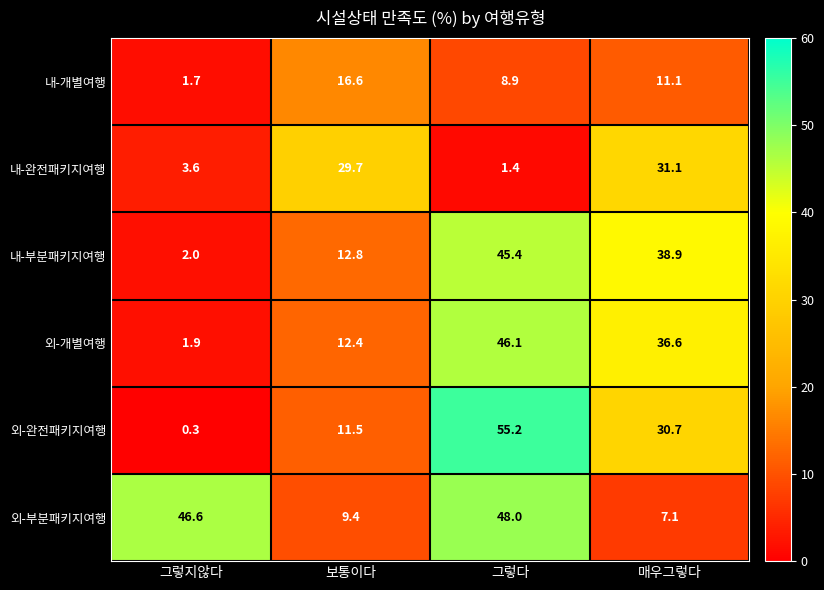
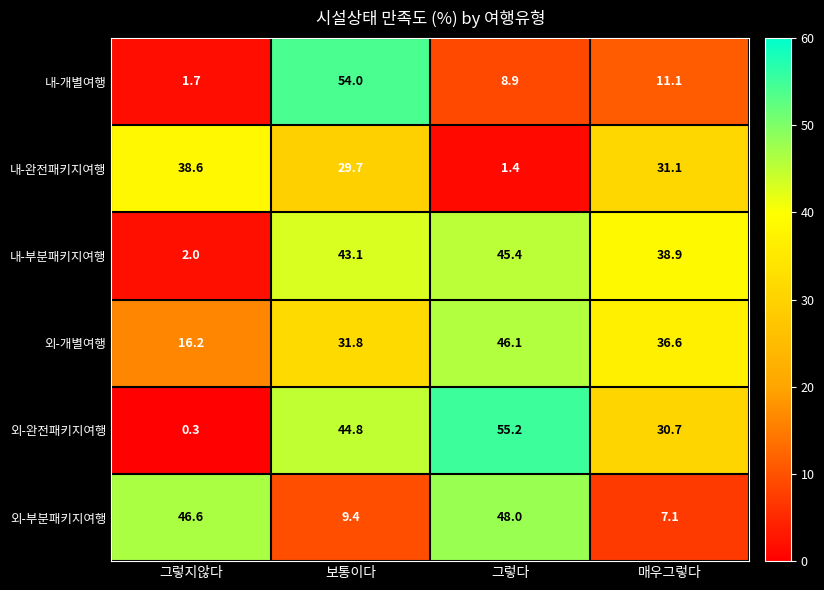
  {
    "내-개별여행": {
      "그렇지않다": 1.7,
-     "보통이다": 16.6,
+     "보통이다": 54.0,
      "그렇다": 8.9,
      "매우그렇다": 11.1
    },
    "내-완전패키지여행": {
-     "그렇지않다": 3.6,
+     "그렇지않다": 38.6,
      "보통이다": 29.7,
      "그렇다": 1.4,
      "매우그렇다": 31.1
    },
    "내-부분패키지여행": {
      "그렇지않다": 2.0,
-     "보통이다": 12.8,
+     "보통이다": 43.1,
      "그렇다": 45.4,
      "매우그렇다": 38.9
    },
    "외-개별여행": {
-     "그렇지않다": 1.9,
-     "보통이다": 12.4,
+     "그렇지않다": 16.2,
+     "보통이다": 31.8,
      "그렇다": 46.1,
      "매우그렇다": 36.6
    },
    "외-완전패키지여행": {
      "그렇지않다": 0.3,
-     "보통이다": 11.5,
+     "보통이다": 44.8,
      "그렇다": 55.2,
      "매우그렇다": 30.7
    },
    "외-부분패키지여행": {
      "그렇지않다": 46.6,
      "보통이다": 9.4,
      "그렇다": 48.0,
      "매우그렇다": 7.1
    }
  }
